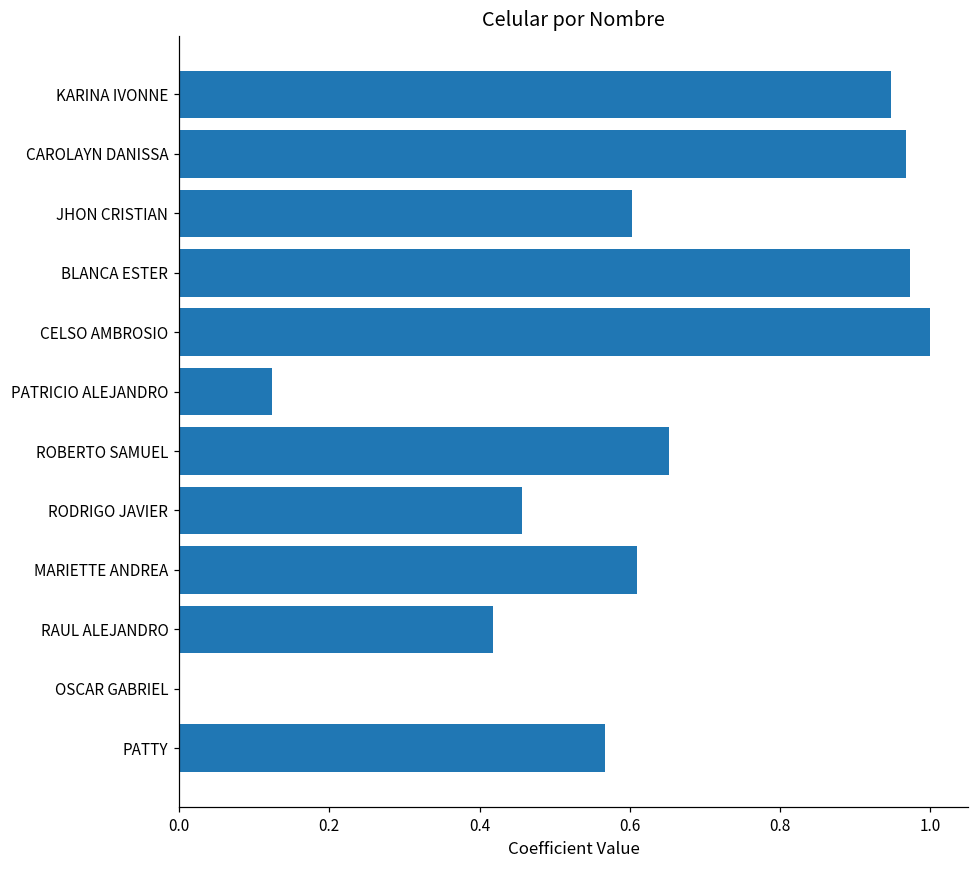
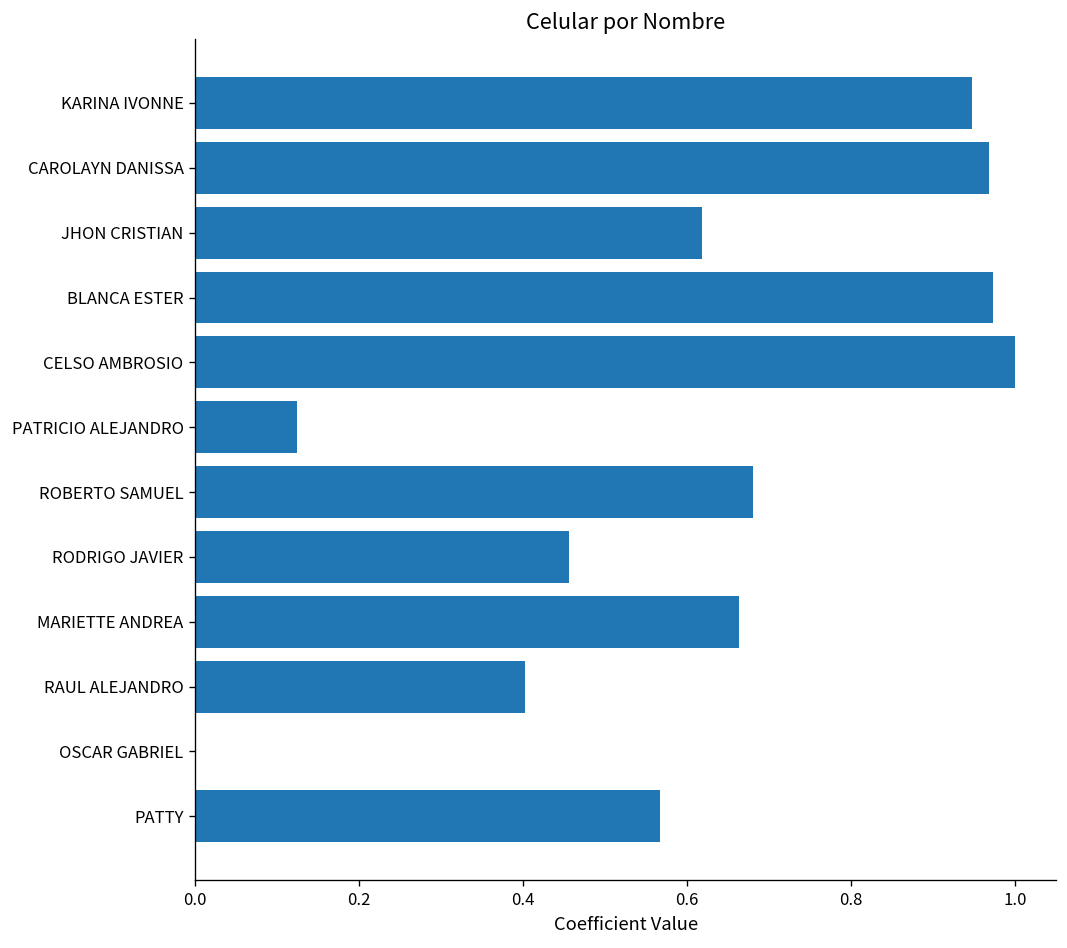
  {
    "KARINA IVONNE": 0.95,
    "CAROLAYN DANISSA": 0.97,
-   "JHON CRISTIAN": 0.60,
+   "JHON CRISTIAN": 0.62,
    "BLANCA ESTER": 0.97,
    "CELSO AMBROSIO": 1.00,
    "PATRICIO ALEJANDRO": 0.12,
-   "ROBERTO SAMUEL": 0.65,
+   "ROBERTO SAMUEL": 0.68,
    "RODRIGO JAVIER": 0.46,
-   "MARIETTE ANDREA": 0.61,
-   "RAUL ALEJANDRO": 0.42,
+   "MARIETTE ANDREA": 0.66,
+   "RAUL ALEJANDRO": 0.40,
    "OSCAR GABRIEL": 0.00,
    "PATTY": 0.57
  }
